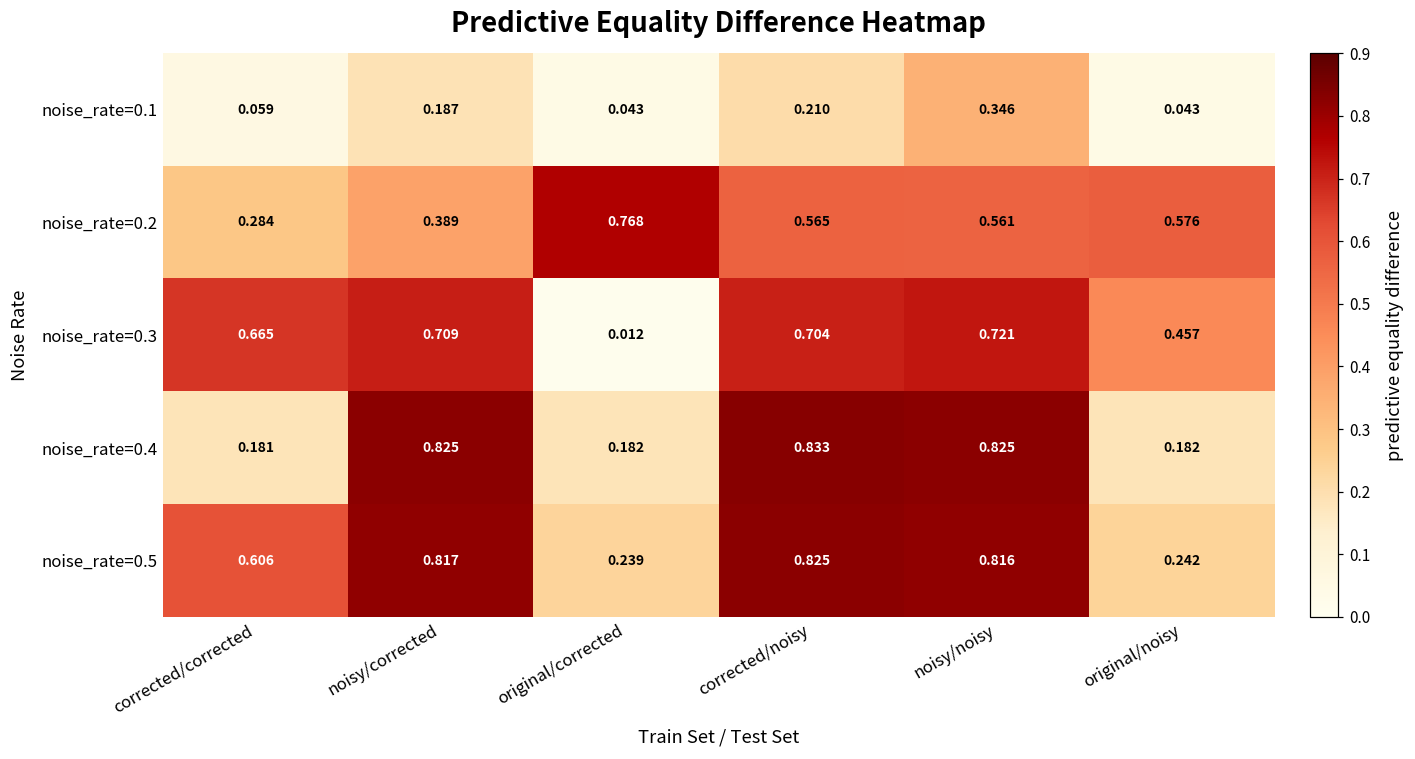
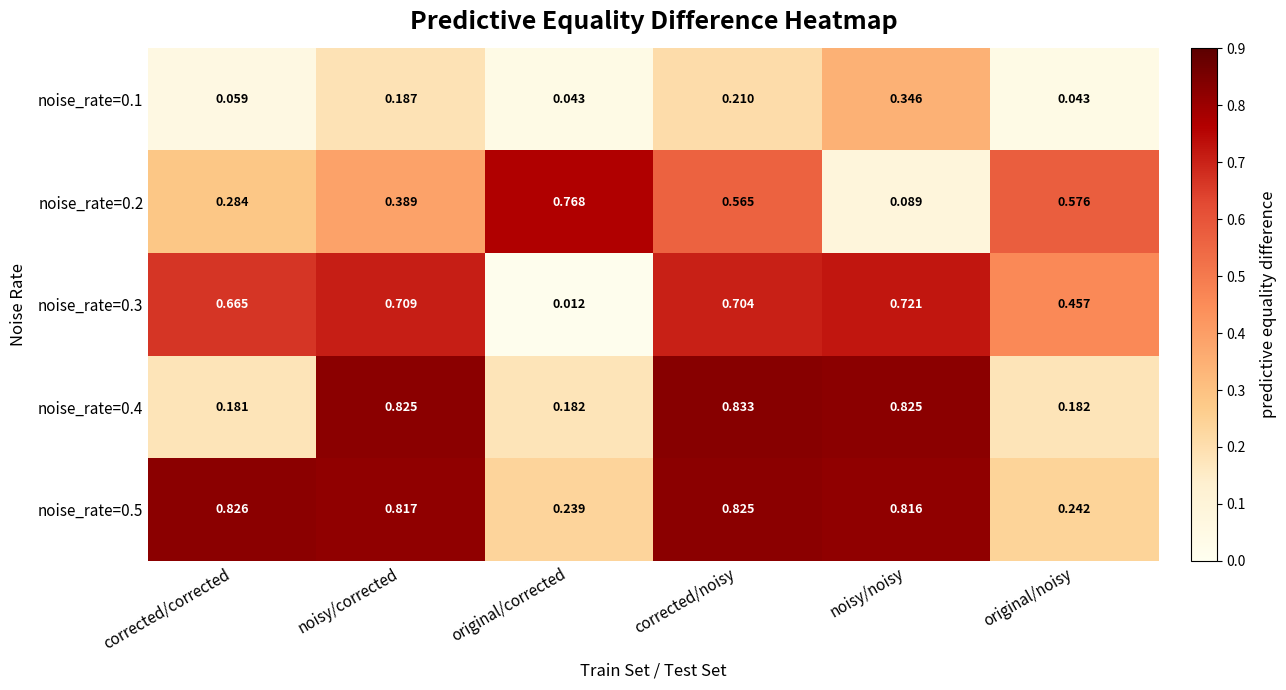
  {
    "noise_rate=0.1": {
      "corrected/corrected": 0.059,
      "noisy/corrected": 0.187,
      "original/corrected": 0.043,
      "corrected/noisy": 0.210,
      "noisy/noisy": 0.346,
      "original/noisy": 0.043
    },
    "noise_rate=0.2": {
      "corrected/corrected": 0.284,
      "noisy/corrected": 0.389,
      "original/corrected": 0.768,
      "corrected/noisy": 0.565,
-     "noisy/noisy": 0.561,
+     "noisy/noisy": 0.089,
      "original/noisy": 0.576
    },
    "noise_rate=0.3": {
      "corrected/corrected": 0.665,
      "noisy/corrected": 0.709,
      "original/corrected": 0.012,
      "corrected/noisy": 0.704,
      "noisy/noisy": 0.721,
      "original/noisy": 0.457
    },
    "noise_rate=0.4": {
      "corrected/corrected": 0.181,
      "noisy/corrected": 0.825,
      "original/corrected": 0.182,
      "corrected/noisy": 0.833,
      "noisy/noisy": 0.825,
      "original/noisy": 0.182
    },
    "noise_rate=0.5": {
-     "corrected/corrected": 0.606,
+     "corrected/corrected": 0.826,
      "noisy/corrected": 0.817,
      "original/corrected": 0.239,
      "corrected/noisy": 0.825,
      "noisy/noisy": 0.816,
      "original/noisy": 0.242
    }
  }
